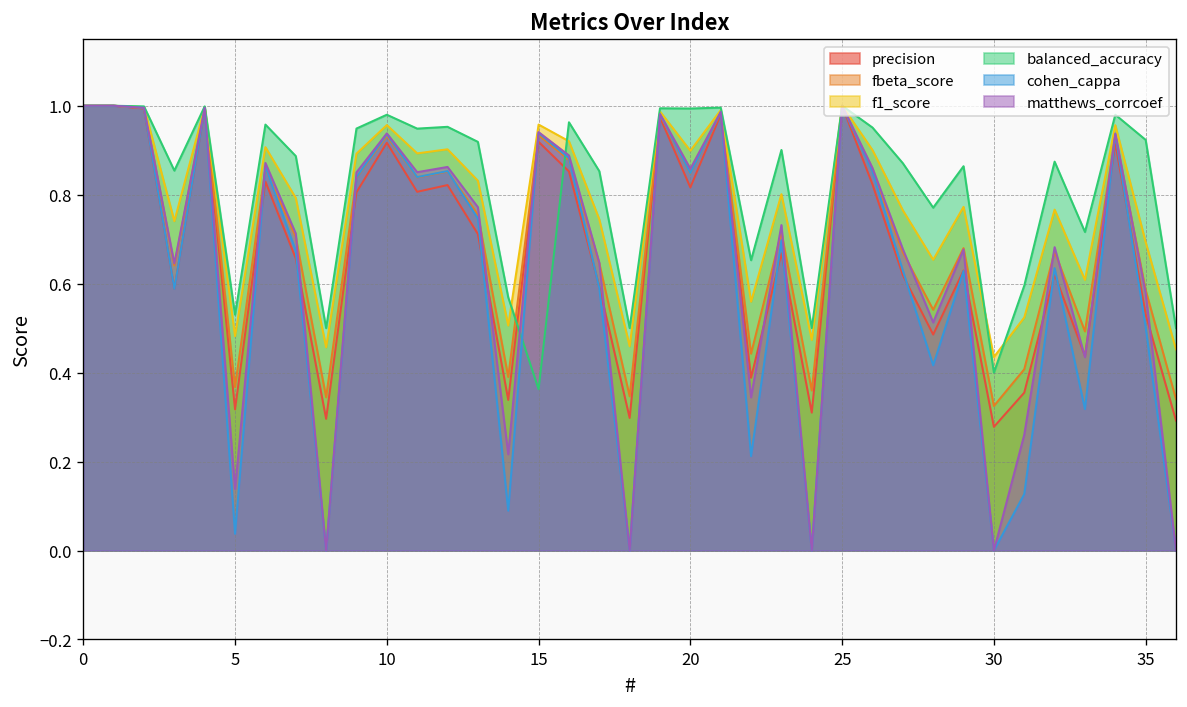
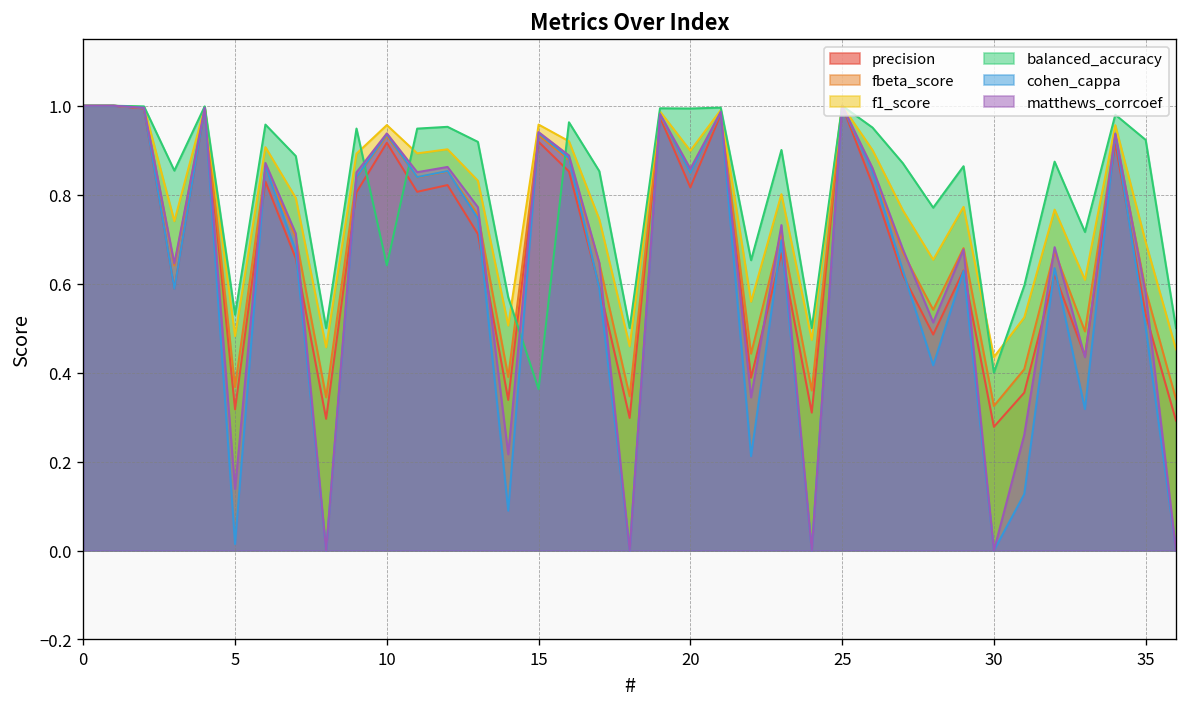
  {
    "balanced_accuracy": {
      "5": 0.53,
-     "10": 0.98,
+     "10": 0.64,
      "15": 0.36,
      "20": 0.99,
      "30": 0.40,
      "35": 0.92
    },
    "cohen_cappa": {
-     "5": 0.04,
+     "5": 0.01,
      "35": 0.50
    },
    "matthews_corrcoef": {
      "5": 0.14,
      "20": 0.86
    }
  }
